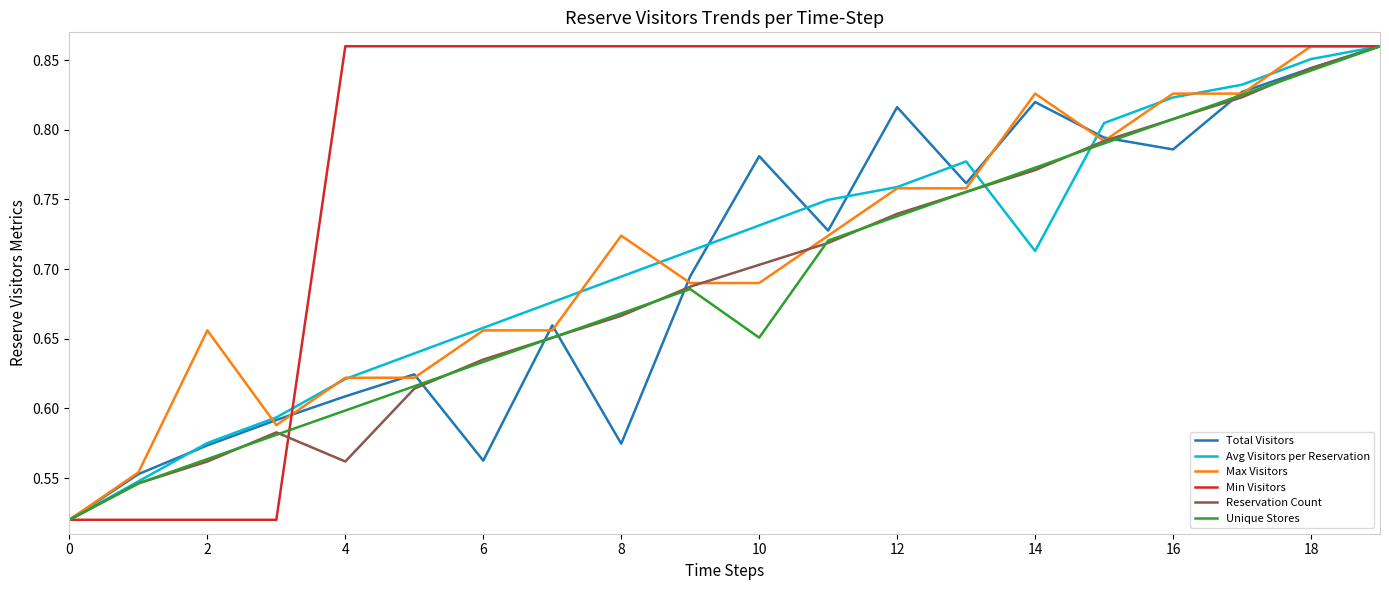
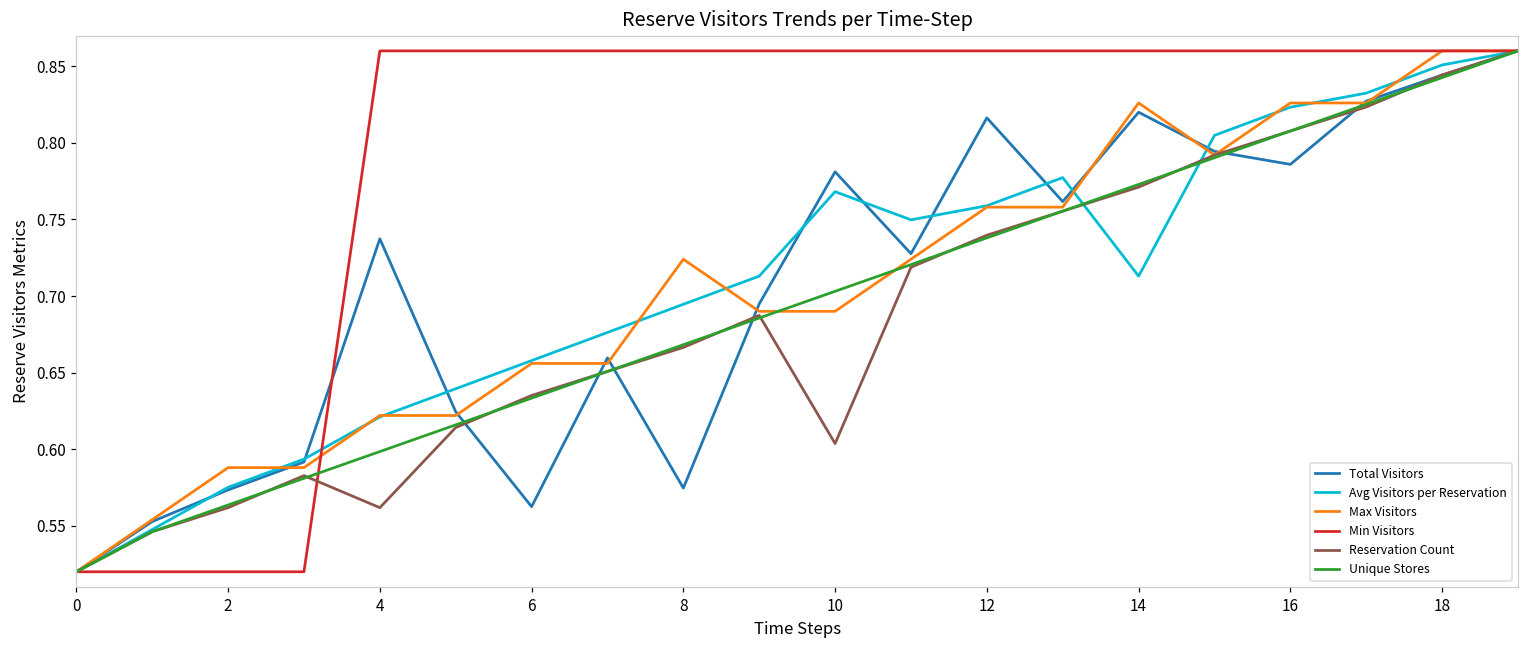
  {
    "Total Visitors": {
-     "4": 0.609,
+     "4": 0.737,
      "6": 0.563,
      "8": 0.575,
      "10": 0.781,
      "12": 0.816,
      "14": 0.820,
      "16": 0.786
    },
    "Avg Visitors per Reservation": {
      "6": 0.658,
      "8": 0.695,
-     "10": 0.731,
+     "10": 0.768,
      "14": 0.713,
      "16": 0.823,
      "18": 0.851
    },
    "Max Visitors": {
-     "2": 0.656,
+     "2": 0.588,
      "6": 0.656,
      "8": 0.724,
      "10": 0.690,
      "14": 0.826,
      "16": 0.826
    },
    "Min Visitors": {
      "2": 0.520,
      "4": 0.860,
      "6": 0.860,
      "8": 0.860,
      "10": 0.860,
      "12": 0.860,
      "14": 0.860,
      "16": 0.860
    },
    "Reservation Count": {
      "4": 0.562,
-     "10": 0.703
+     "10": 0.604
    },
    "Unique Stores": {
      "4": 0.598,
-     "10": 0.651
+     "10": 0.703
    }
  }
